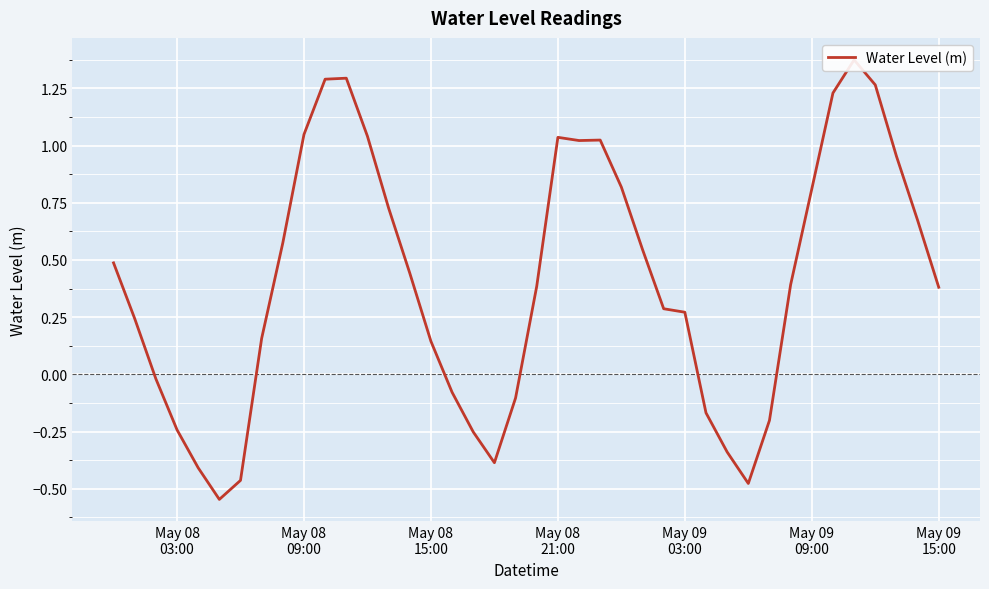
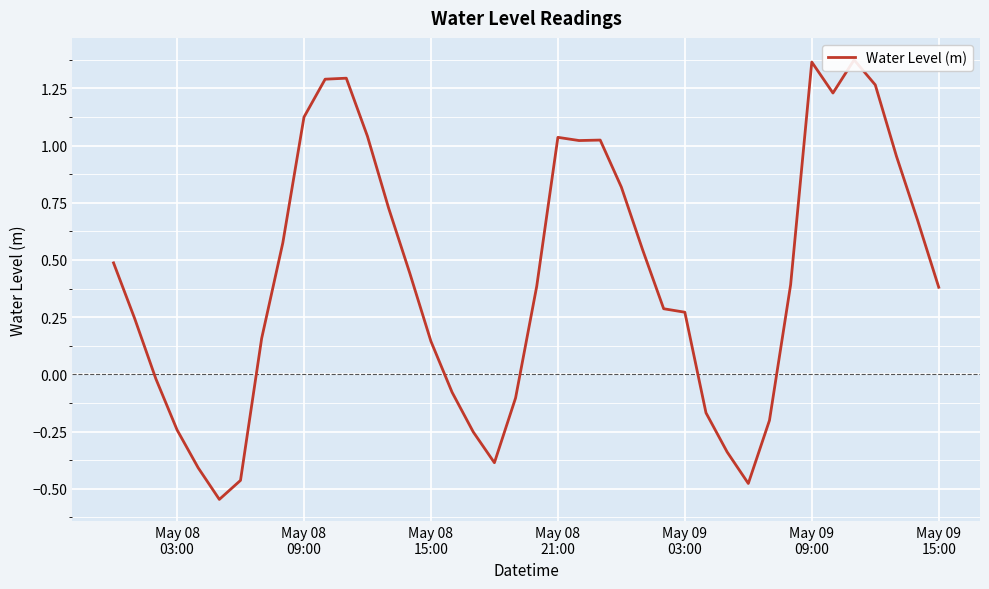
  {
    "May 08 03:00": -0.24,
-   "May 08 09:00": 1.05,
+   "May 08 09:00": 1.12,
    "May 08 15:00": 0.14,
    "May 08 21:00": 1.04,
    "May 09 03:00": 0.27,
-   "May 09 09:00": 0.81,
+   "May 09 09:00": 1.37,
    "May 09 15:00": 0.38
  }
